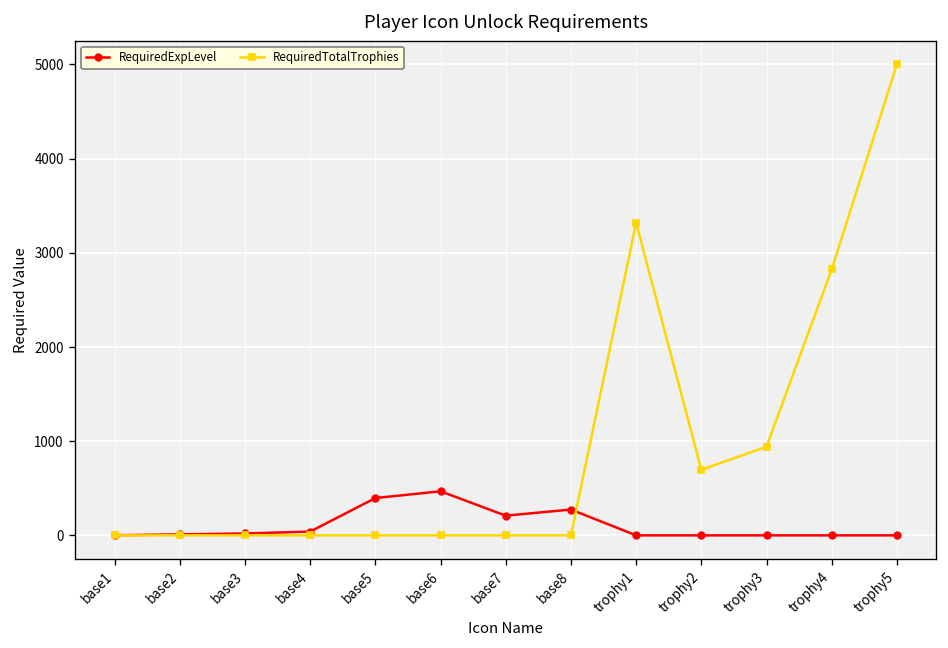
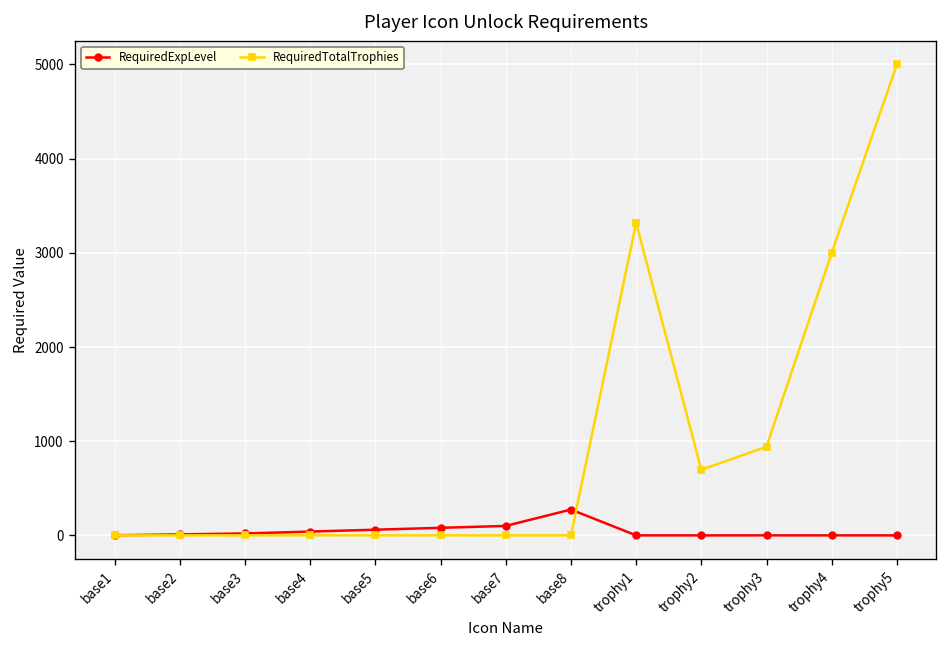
  {
    "RequiredExpLevel": {
      "base4": 0,
-     "base5": 400,
-     "base6": 500,
-     "base7": 200,
+     "base5": 100,
+     "base6": 100,
+     "base7": 100,
      "base8": 300,
      "trophy1": 0,
      "trophy2": 0,
      "trophy3": 0,
      "trophy4": 0,
      "trophy5": 0
    },
    "RequiredTotalTrophies": {
      "base4": 0,
      "base5": 0,
      "base6": 0,
      "base7": 0,
      "base8": 0,
      "trophy1": 3300,
      "trophy2": 700,
      "trophy3": 900,
-     "trophy4": 2800,
+     "trophy4": 3000,
      "trophy5": 5000
    }
  }
